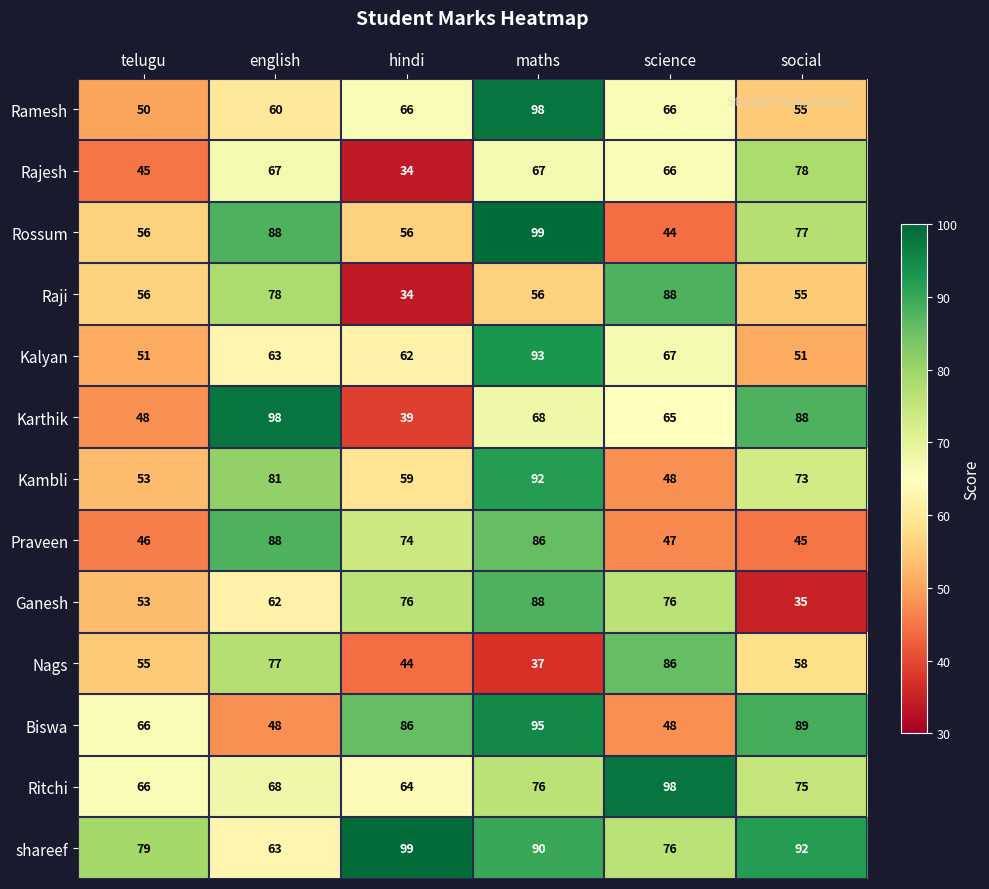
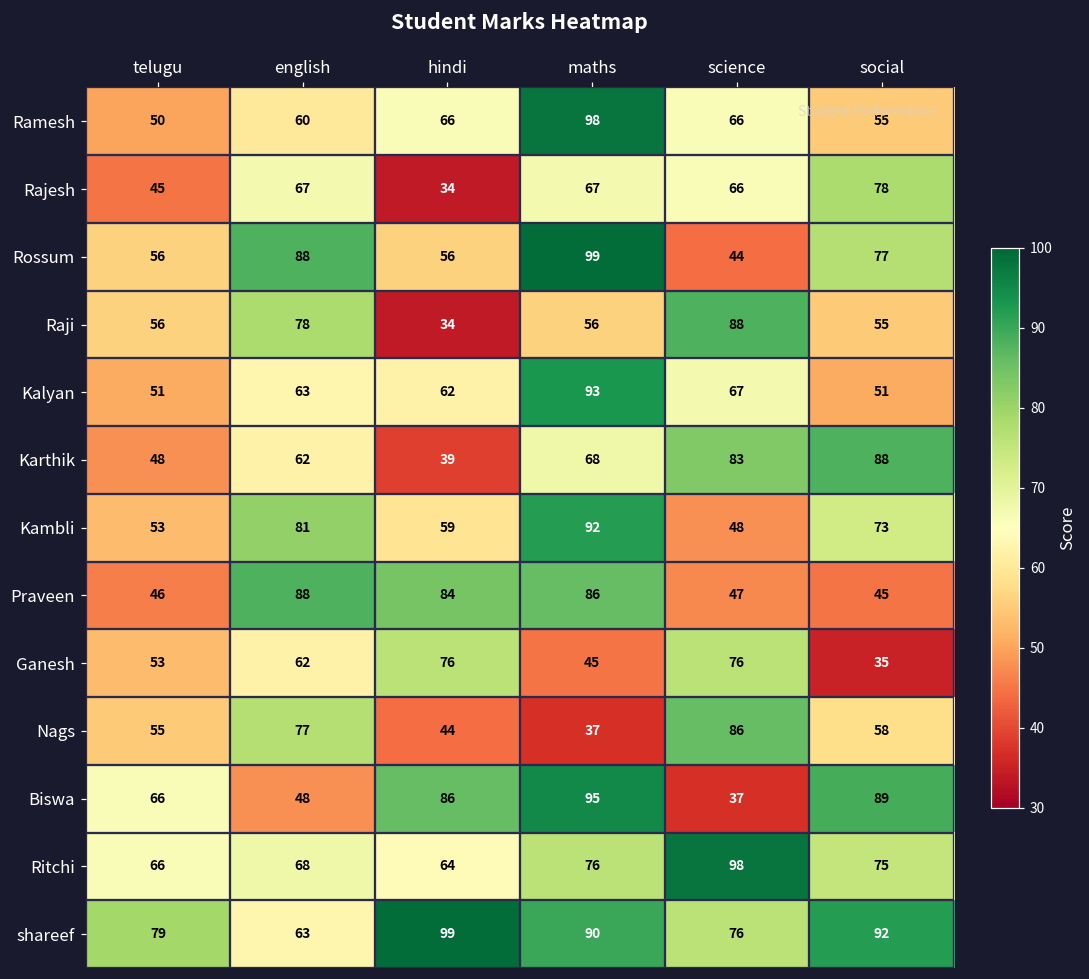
  {
    "Ramesh": {
      "telugu": 50,
      "english": 60,
      "hindi": 66,
      "maths": 98,
      "science": 66
    },
    "Rajesh": {
      "telugu": 45,
      "english": 67,
      "hindi": 34,
      "maths": 67,
      "science": 66,
      "social": 78
    },
    "Rossum": {
      "telugu": 56,
      "english": 88,
      "hindi": 56,
      "maths": 99,
      "science": 44,
      "social": 77
    },
    "Raji": {
      "telugu": 56,
      "english": 78,
      "hindi": 34,
      "maths": 56,
      "science": 88,
      "social": 55
    },
    "Kalyan": {
      "telugu": 51,
      "english": 63,
      "hindi": 62,
      "maths": 93,
      "science": 67,
      "social": 51
    },
    "Karthik": {
      "telugu": 48,
-     "english": 98,
+     "english": 62,
      "hindi": 39,
      "maths": 68,
-     "science": 65,
+     "science": 83,
      "social": 88
    },
    "Kambli": {
      "telugu": 53,
      "english": 81,
      "hindi": 59,
      "maths": 92,
      "science": 48,
      "social": 73
    },
    "Praveen": {
      "telugu": 46,
      "english": 88,
-     "hindi": 74,
+     "hindi": 84,
      "maths": 86,
      "science": 47,
      "social": 45
    },
    "Ganesh": {
      "telugu": 53,
      "english": 62,
      "hindi": 76,
-     "maths": 88,
+     "maths": 45,
      "science": 76,
      "social": 35
    },
    "Nags": {
      "telugu": 55,
      "english": 77,
      "hindi": 44,
      "maths": 37,
      "science": 86,
      "social": 58
    },
    "Biswa": {
      "telugu": 66,
      "english": 48,
      "hindi": 86,
      "maths": 95,
-     "science": 48,
+     "science": 37,
      "social": 89
    },
    "Ritchi": {
      "telugu": 66,
      "english": 68,
      "hindi": 64,
      "maths": 76,
      "science": 98,
      "social": 75
    },
    "shareef": {
      "telugu": 79,
      "english": 63,
      "hindi": 99,
      "maths": 90,
      "science": 76,
      "social": 92
    }
  }
